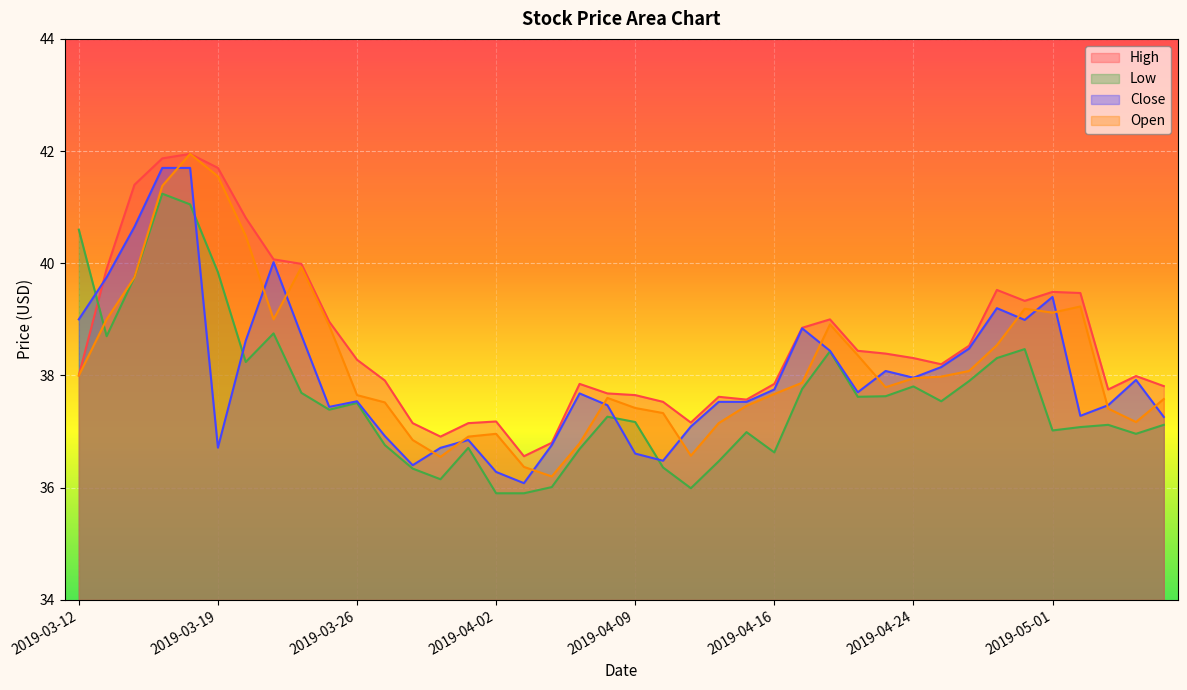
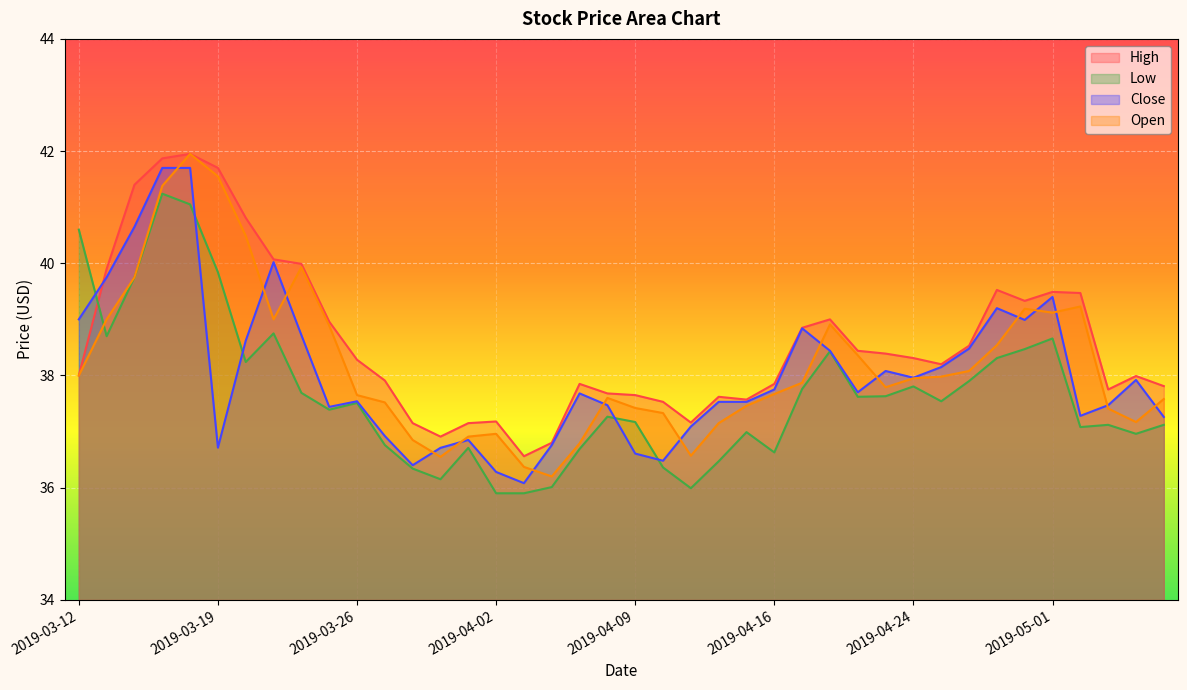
  {
    "Low": {
      "2019-03-12": 40.6,
      "2019-03-19": 39.8,
      "2019-04-02": 35.9,
      "2019-04-09": 37.2,
      "2019-04-16": 36.6,
      "2019-04-24": 37.8,
-     "2019-05-01": 37.0
+     "2019-05-01": 38.7
    },
    "Close": {
      "2019-03-12": 39.0,
      "2019-03-19": 36.7,
      "2019-04-02": 36.3,
      "2019-04-09": 36.6,
      "2019-04-16": 37.8,
      "2019-05-01": 39.4
    }
  }
